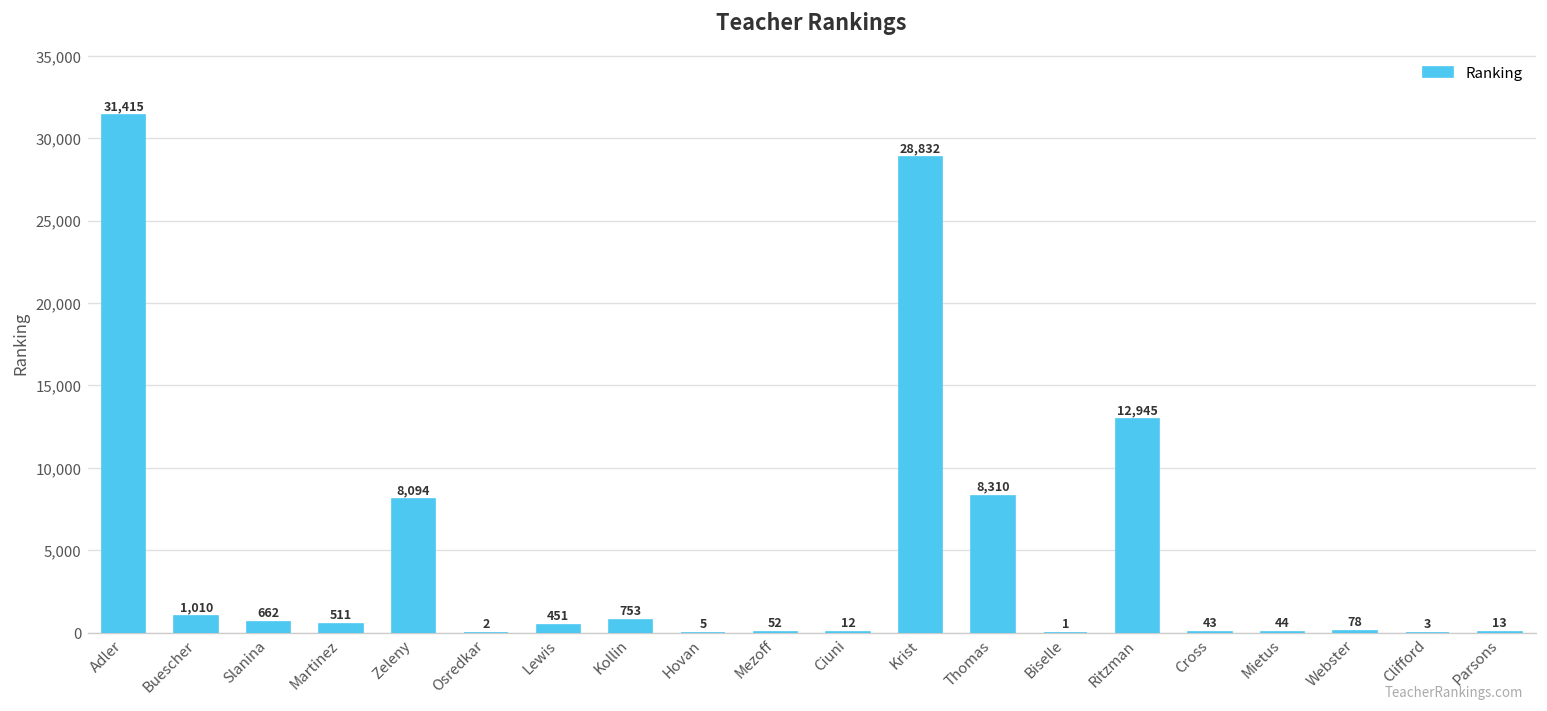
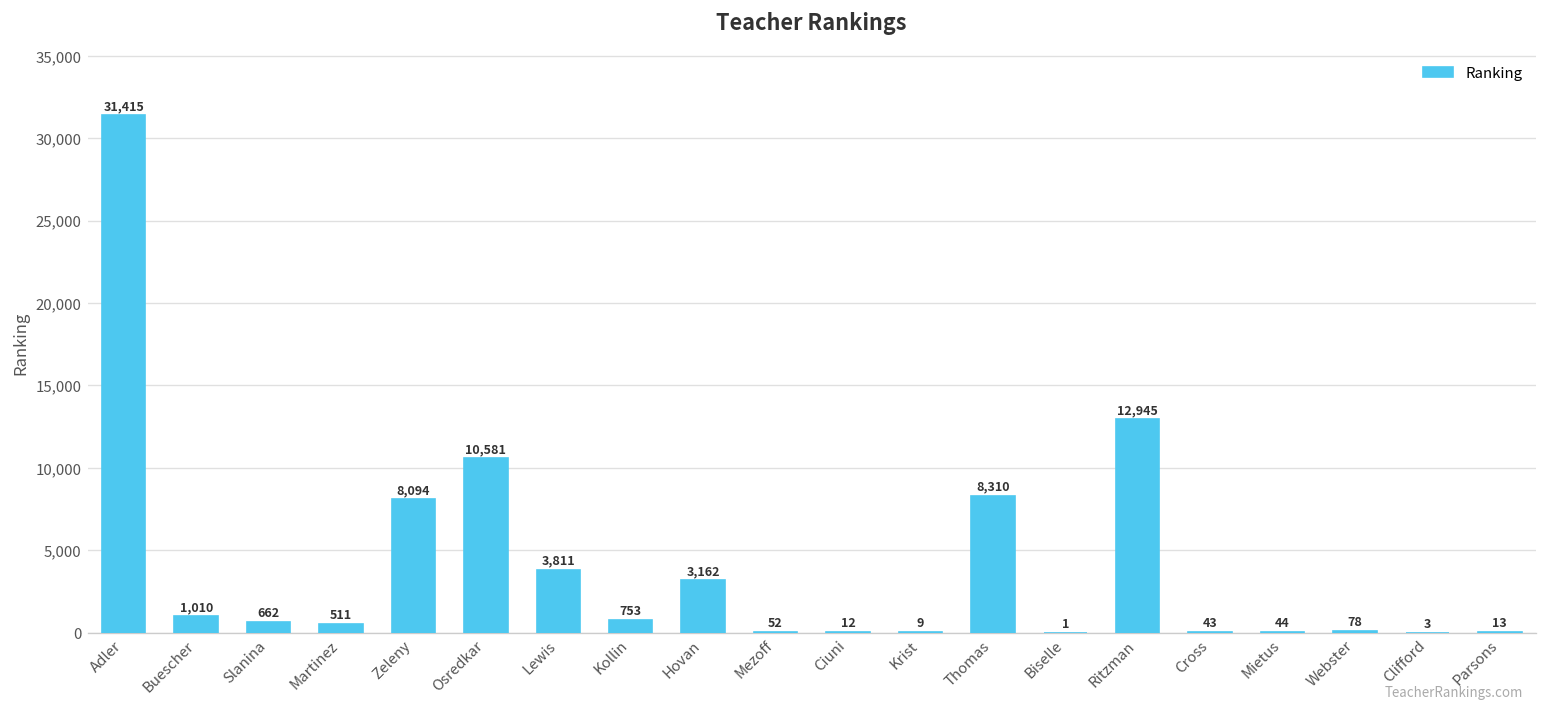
  {
    "Adler": "31,415",
    "Buescher": "1,010",
    "Slanina": "662",
    "Martinez": "511",
    "Zeleny": "8,094",
-   "Osredkar": "2",
-   "Lewis": "451",
+   "Osredkar": "10,581",
+   "Lewis": "3,811",
    "Kollin": "753",
-   "Hovan": "5",
+   "Hovan": "3,162",
    "Mezoff": "52",
    "Ciuni": "12",
-   "Krist": "28,832",
+   "Krist": "9",
    "Thomas": "8,310",
    "Biselle": "1",
    "Ritzman": "12,945",
    "Cross": "43",
    "Mietus": "44",
    "Webster": "78",
    "Clifford": "3",
    "Parsons": "13"
  }
